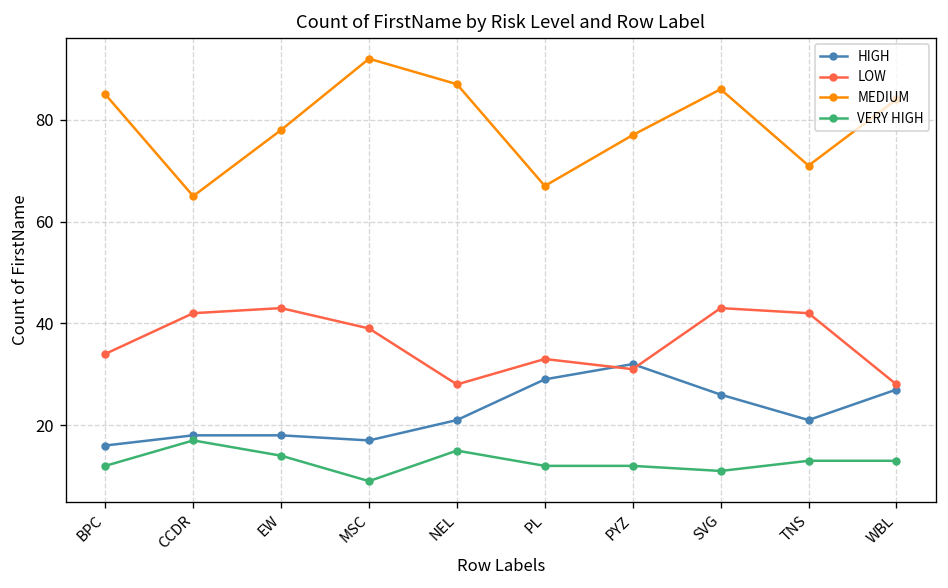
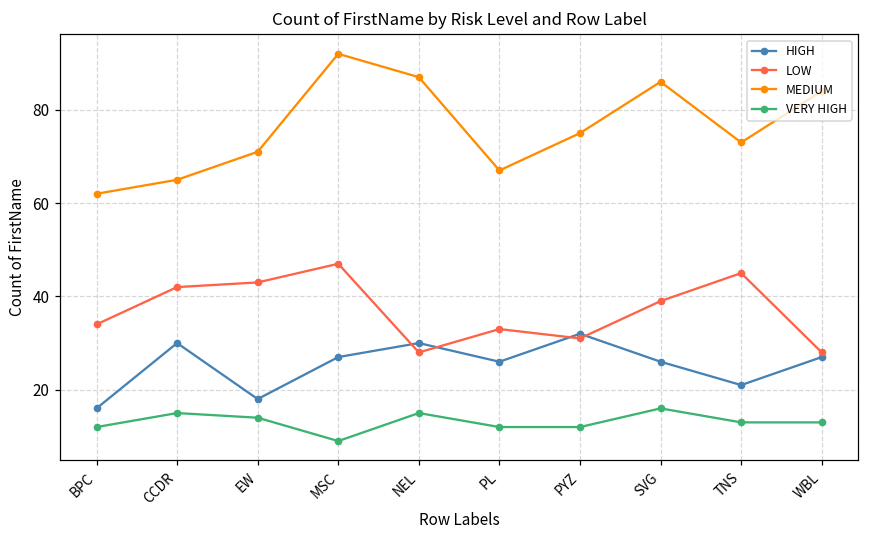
  {
    "HIGH": {
      "BPC": 16,
-     "CCDR": 18,
+     "CCDR": 30,
      "EW": 18,
-     "MSC": 17,
-     "NEL": 21,
-     "PL": 29,
+     "MSC": 27,
+     "NEL": 30,
+     "PL": 26,
      "PYZ": 32,
      "SVG": 26,
      "TNS": 21,
      "WBL": 27
    },
    "LOW": {
      "BPC": 34,
      "CCDR": 42,
      "EW": 43,
-     "MSC": 39,
+     "MSC": 47,
      "NEL": 28,
      "PL": 33,
      "PYZ": 31,
-     "SVG": 43,
-     "TNS": 42,
+     "SVG": 39,
+     "TNS": 45,
      "WBL": 28
    },
    "MEDIUM": {
-     "BPC": 85,
+     "BPC": 62,
      "CCDR": 65,
-     "EW": 78,
+     "EW": 71,
      "MSC": 92,
      "NEL": 87,
      "PL": 67,
-     "PYZ": 77,
+     "PYZ": 75,
      "SVG": 86,
-     "TNS": 71
+     "TNS": 73
    },
    "VERY HIGH": {
      "BPC": 12,
-     "CCDR": 17,
+     "CCDR": 15,
      "EW": 14,
      "MSC": 9,
      "NEL": 15,
      "PL": 12,
      "PYZ": 12,
-     "SVG": 11,
+     "SVG": 16,
      "TNS": 13,
      "WBL": 13
    }
  }
